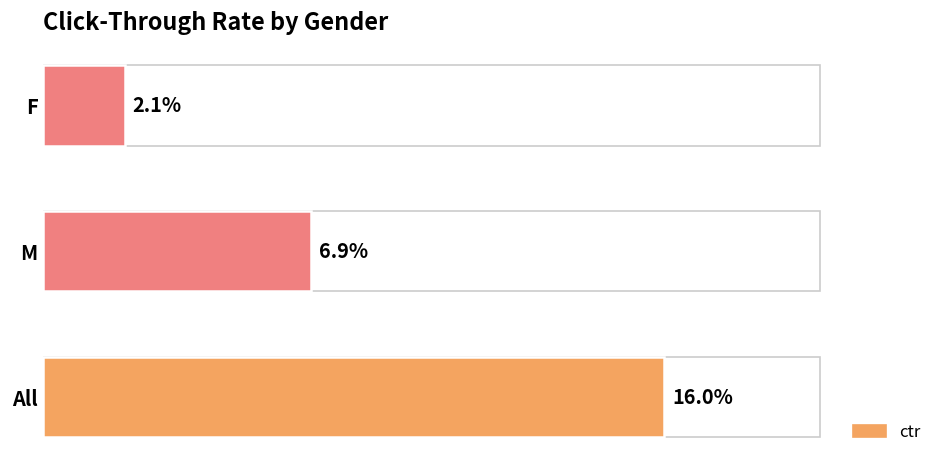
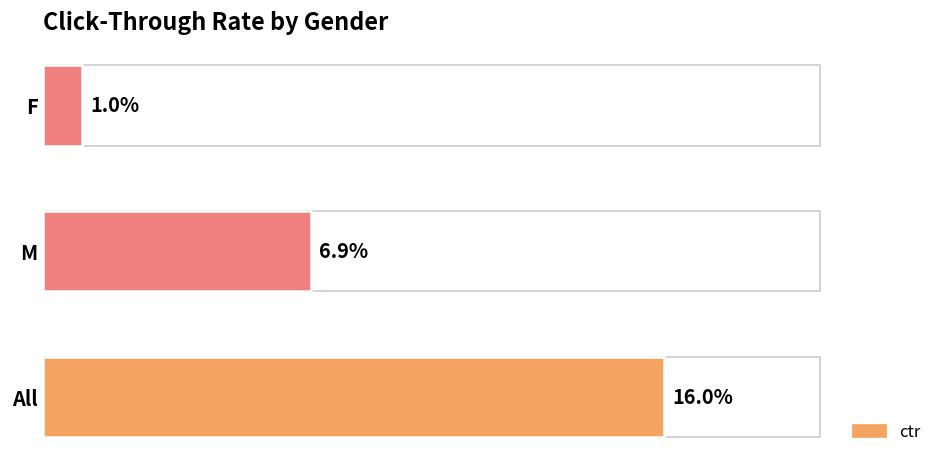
  {
-   "F": "2.1%",
+   "F": "1.0%",
    "M": "6.9%",
    "All": "16.0%"
  }
